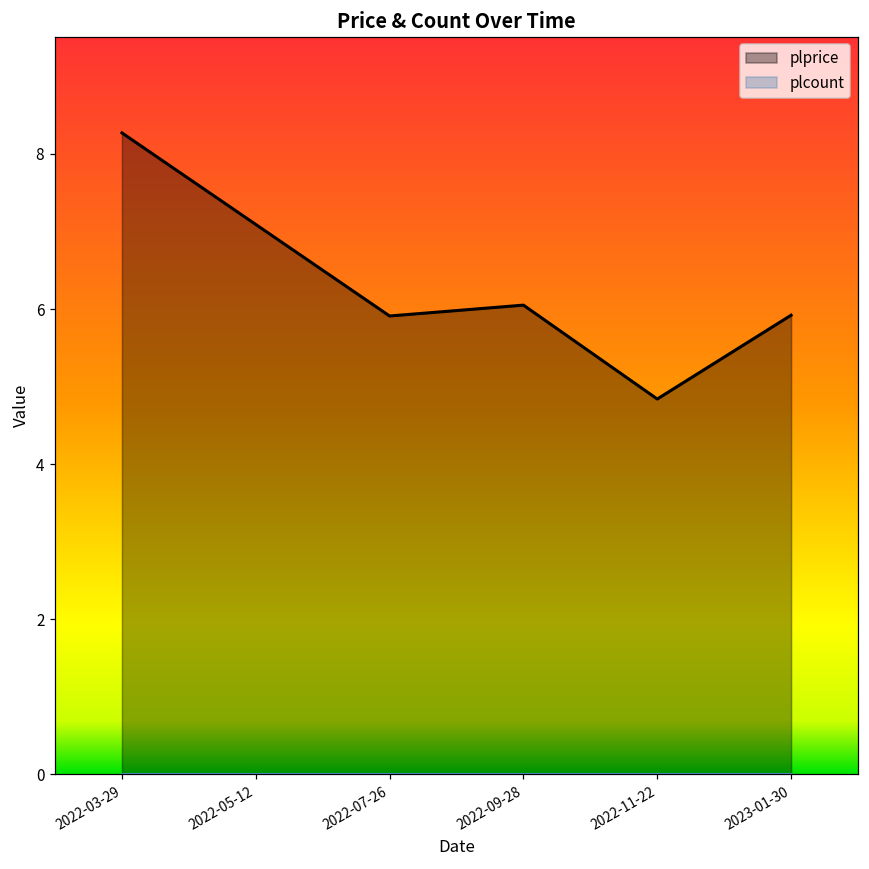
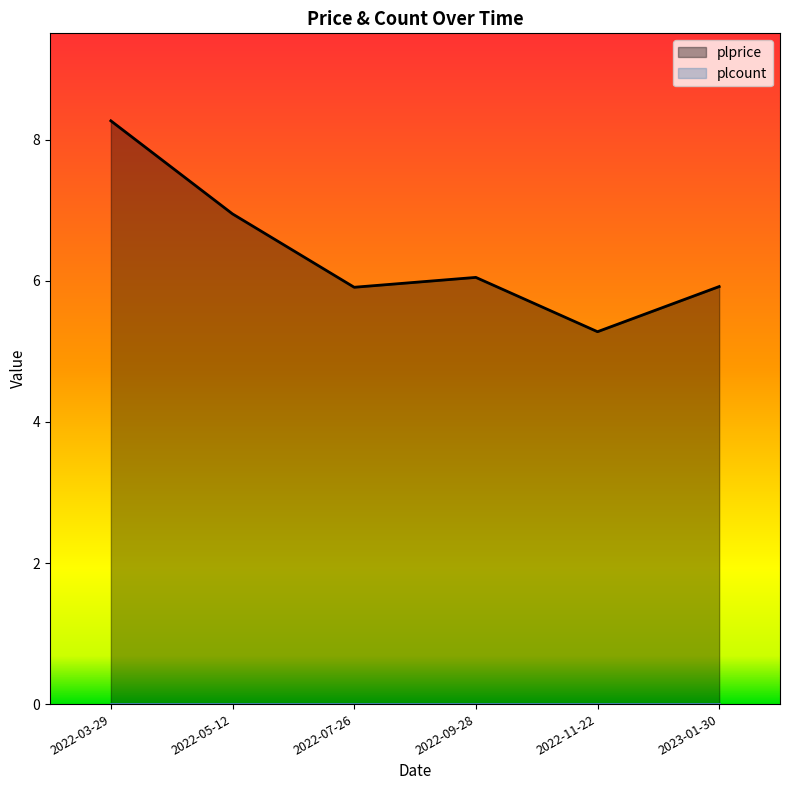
  {
    "plprice": {
      "2022-03-29": 8.3,
-     "2022-05-12": 7.1,
+     "2022-05-12": 7.0,
      "2022-07-26": 5.9,
      "2022-09-28": 6.1,
-     "2022-11-22": 4.8,
+     "2022-11-22": 5.3,
      "2023-01-30": 5.9
    },
    "plcount": {
      "2022-03-29": 0.0,
      "2022-05-12": 0.0,
      "2022-07-26": 0.0,
      "2022-09-28": 0.0,
      "2022-11-22": 0.0,
      "2023-01-30": 0.0
    }
  }
